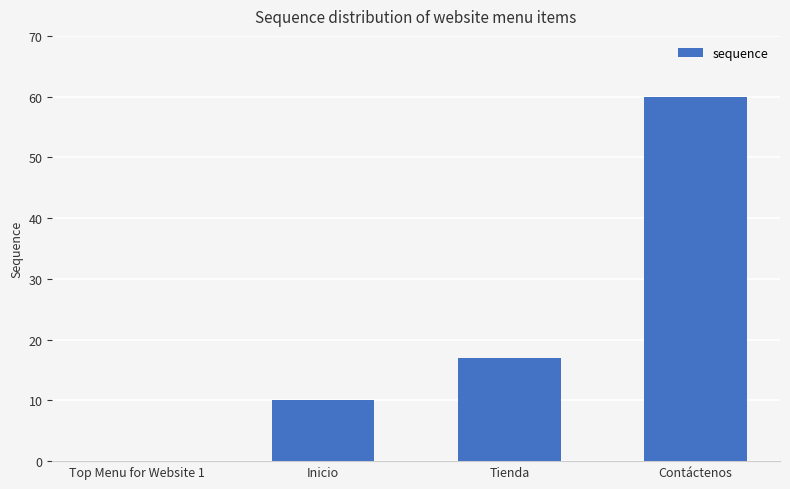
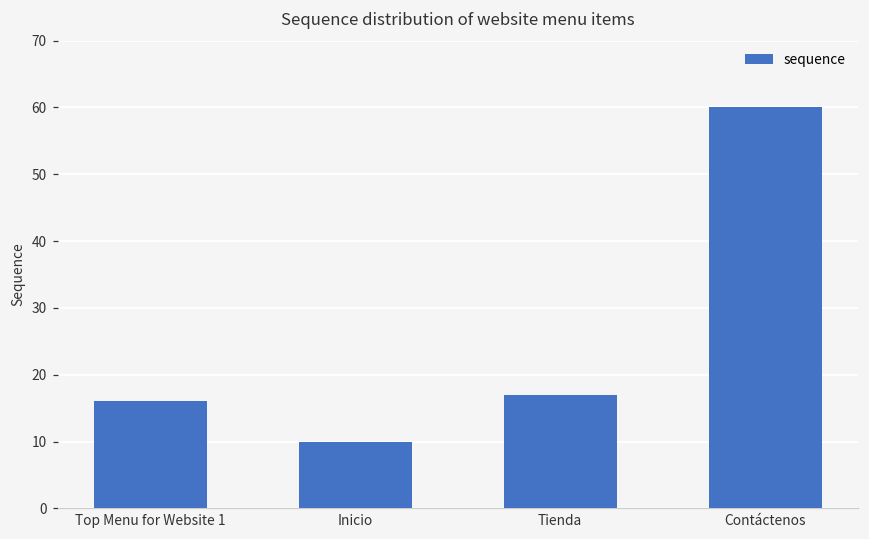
  {
-   "Top Menu for Website 1": 0,
+   "Top Menu for Website 1": 16,
    "Inicio": 10,
    "Tienda": 17,
    "Contáctenos": 60
  }
